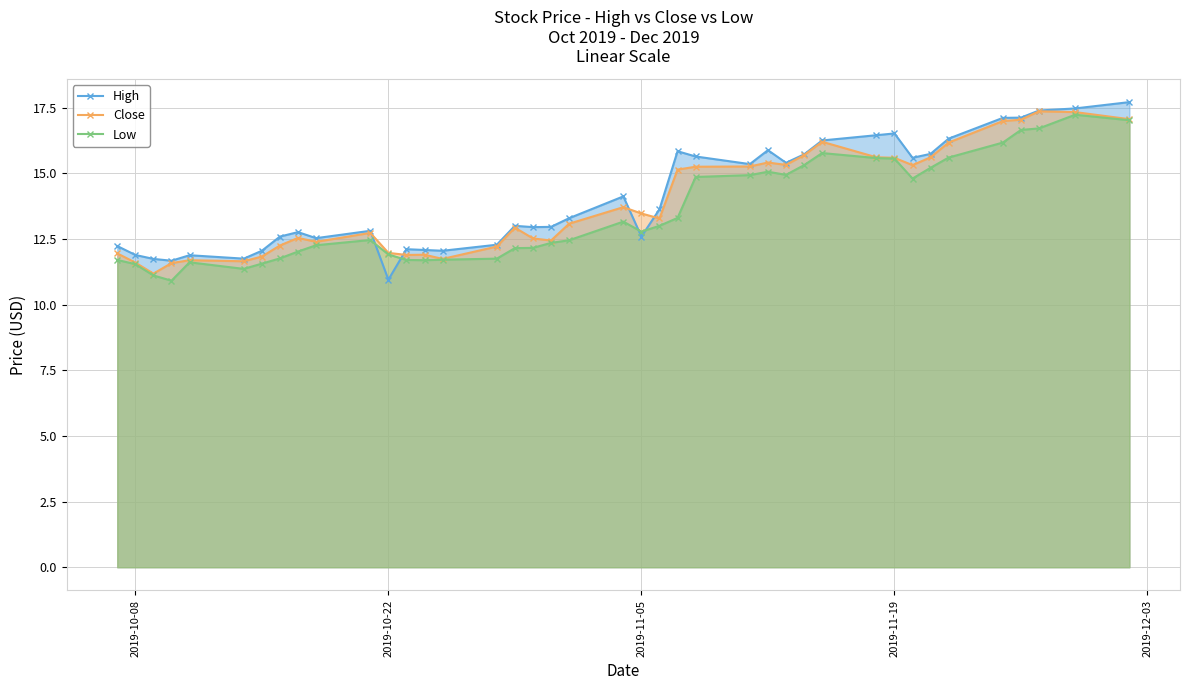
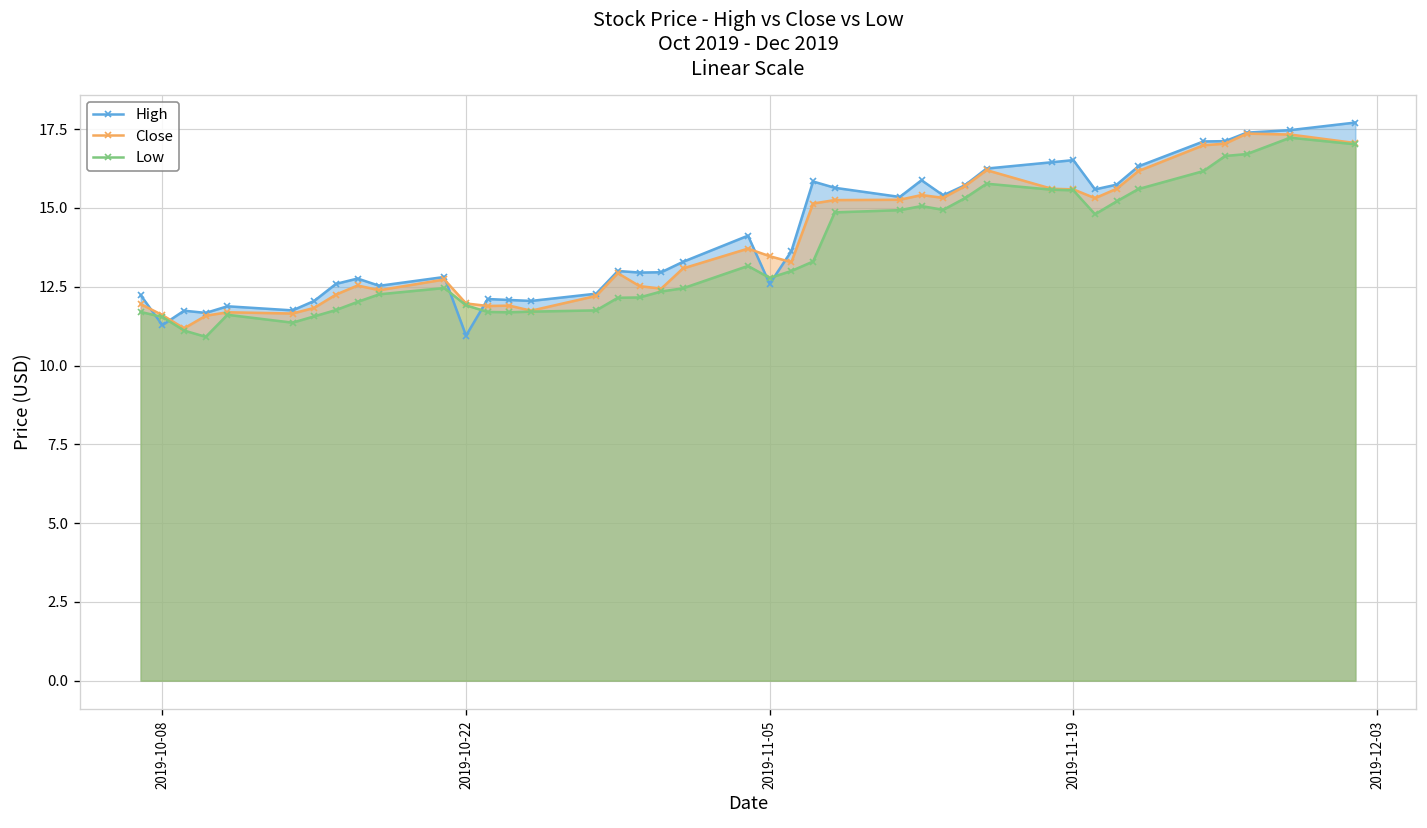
  {
    "High": {
-     "2019-10-08": 11.9,
+     "2019-10-08": 11.3,
      "2019-10-22": 10.9,
      "2019-11-05": 12.6,
      "2019-11-19": 16.5
    },
    "Close": {
      "2019-11-05": 13.5
    },
    "Low": {
      "2019-11-05": 12.8
    }
  }
